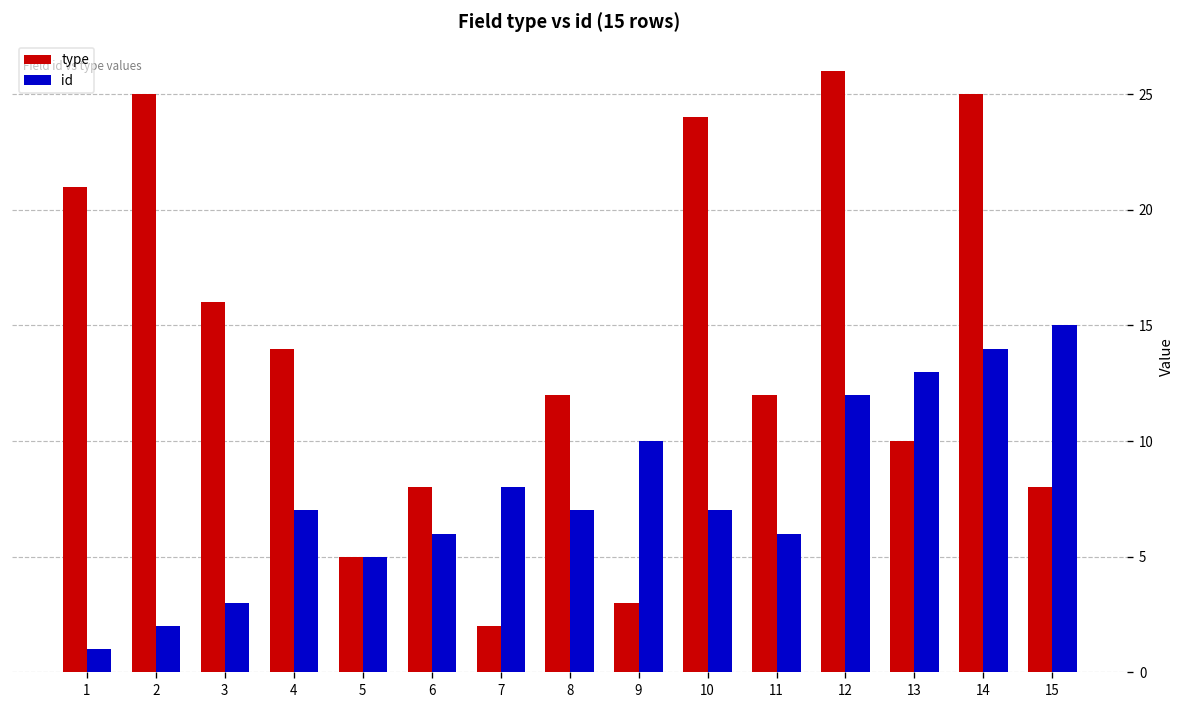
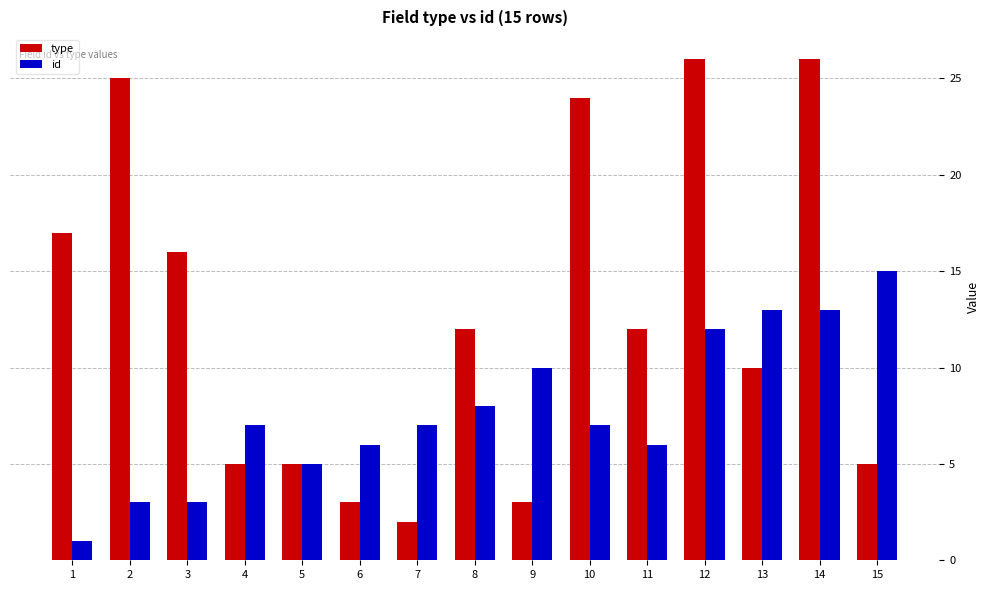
  {
    "type": {
-     "1": 21,
+     "1": 17,
      "2": 25,
      "3": 16,
-     "4": 14,
+     "4": 5,
      "5": 5,
-     "6": 8,
+     "6": 3,
      "7": 2,
      "8": 12,
      "9": 3,
      "10": 24,
      "11": 12,
      "12": 26,
      "13": 10,
-     "14": 25,
-     "15": 8
+     "14": 26,
+     "15": 5
    },
    "id": {
      "1": 1,
-     "2": 2,
+     "2": 3,
      "3": 3,
      "4": 7,
      "5": 5,
      "6": 6,
-     "7": 8,
-     "8": 7,
+     "7": 7,
+     "8": 8,
      "9": 10,
      "10": 7,
      "11": 6,
      "12": 12,
      "13": 13,
-     "14": 14,
+     "14": 13,
      "15": 15
    }
  }
